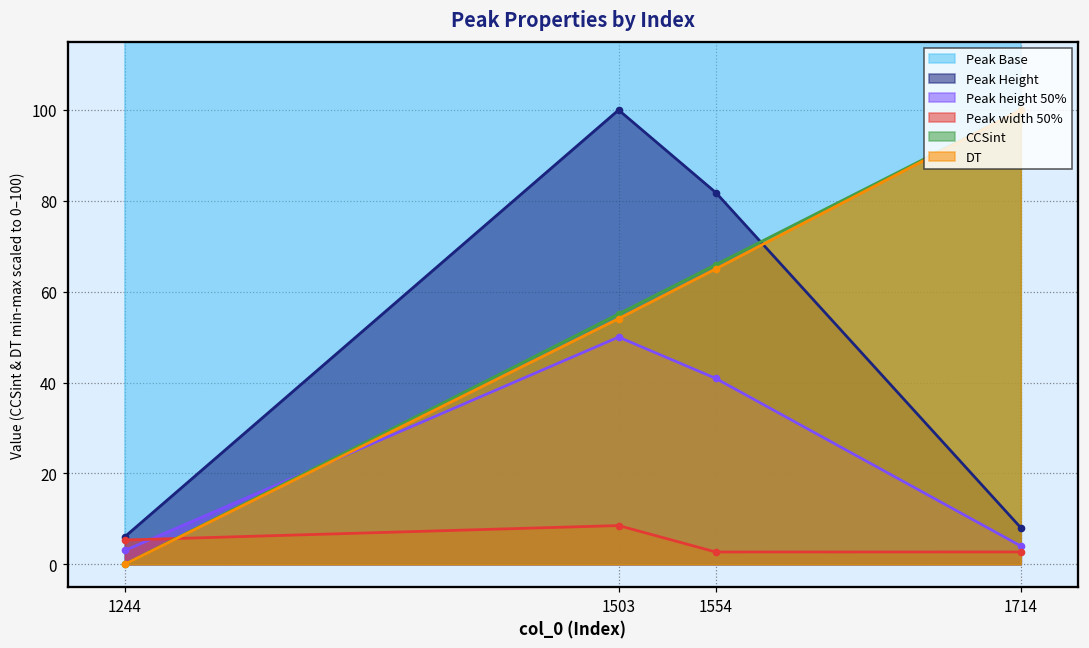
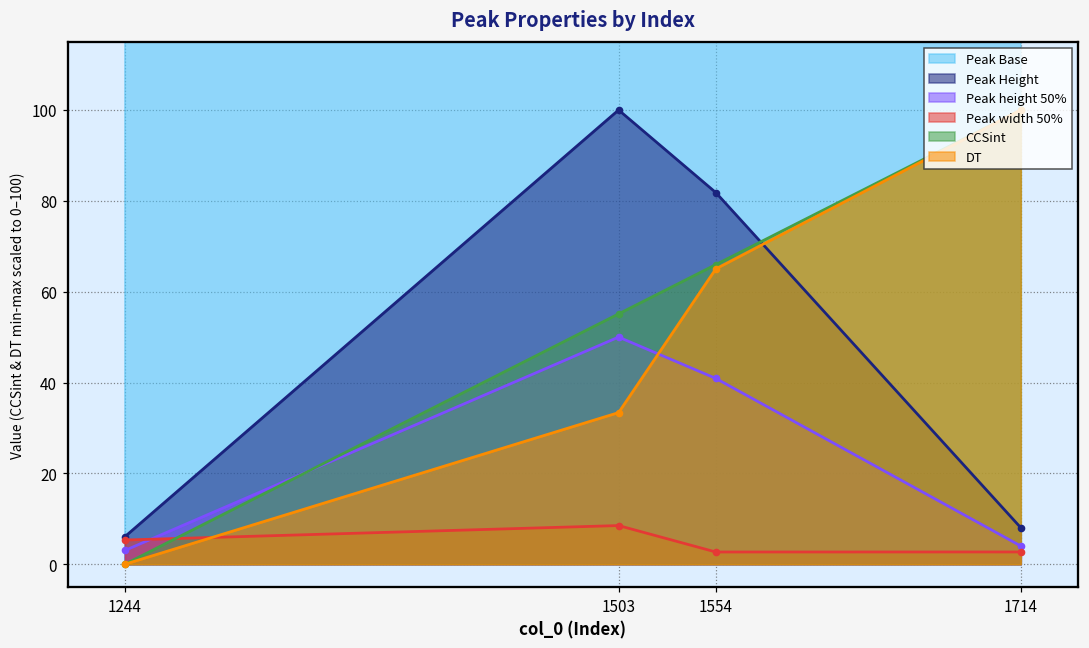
  {
    "Peak Height": {
      "1244": 6,
      "1503": 100,
      "1554": 82,
      "1714": 8
    },
    "Peak height 50%": {
      "1244": 3,
      "1503": 50,
      "1554": 41,
      "1714": 4
    },
    "Peak width 50%": {
      "1244": 5,
      "1503": 9,
      "1554": 3,
      "1714": 3
    },
    "CCSint": {
      "1503": 55,
      "1554": 66
    },
    "DT": {
-     "1503": 54,
+     "1503": 33,
      "1554": 65
    }
  }
